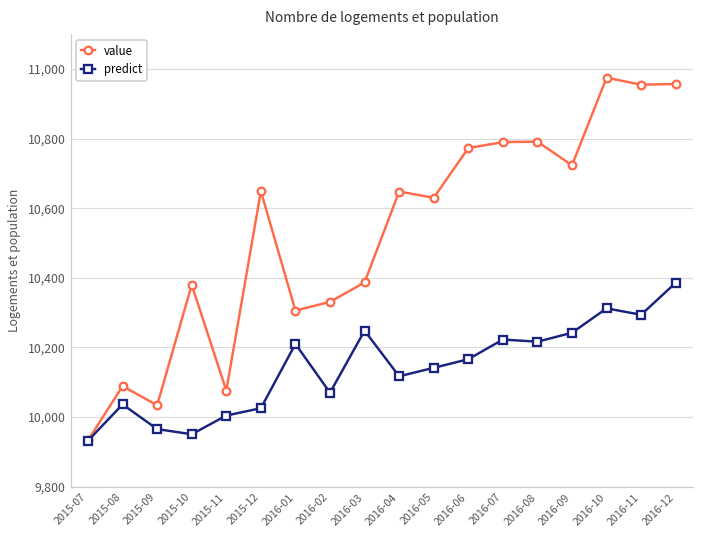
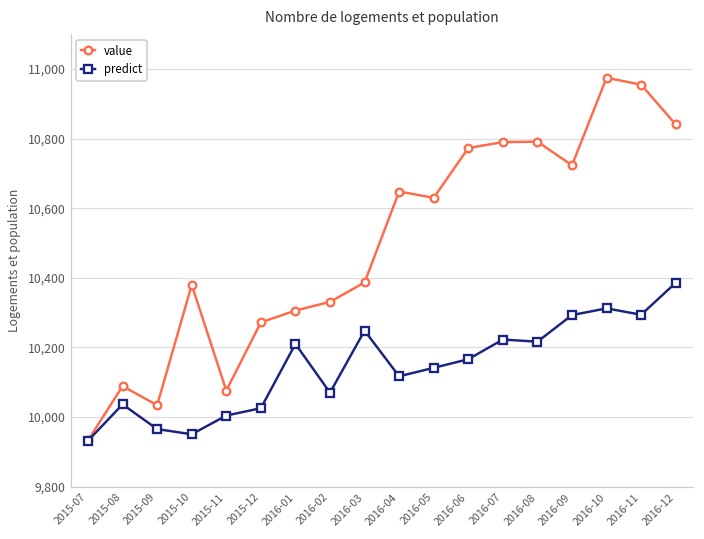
  {
    "value": {
      "2015-08": "10,090",
      "2015-09": "10,030",
      "2015-10": "10,380",
      "2015-11": "10,080",
-     "2015-12": "10,650",
+     "2015-12": "10,270",
      "2016-01": "10,310",
      "2016-02": "10,330",
      "2016-03": "10,390",
      "2016-04": "10,650",
      "2016-05": "10,630",
      "2016-06": "10,770",
      "2016-07": "10,790",
      "2016-08": "10,790",
      "2016-09": "10,720",
      "2016-10": "10,980",
      "2016-11": "10,960",
-     "2016-12": "10,960"
+     "2016-12": "10,840"
    },
    "predict": {
      "2015-08": "10,040",
      "2015-09": "9,970",
      "2015-10": "9,950",
      "2015-11": "10,000",
      "2015-12": "10,030",
      "2016-01": "10,210",
      "2016-02": "10,070",
      "2016-03": "10,250",
      "2016-04": "10,120",
      "2016-05": "10,140",
      "2016-06": "10,170",
      "2016-07": "10,220",
      "2016-08": "10,220",
-     "2016-09": "10,240",
+     "2016-09": "10,290",
      "2016-10": "10,310",
      "2016-11": "10,290",
      "2016-12": "10,390"
    }
  }
